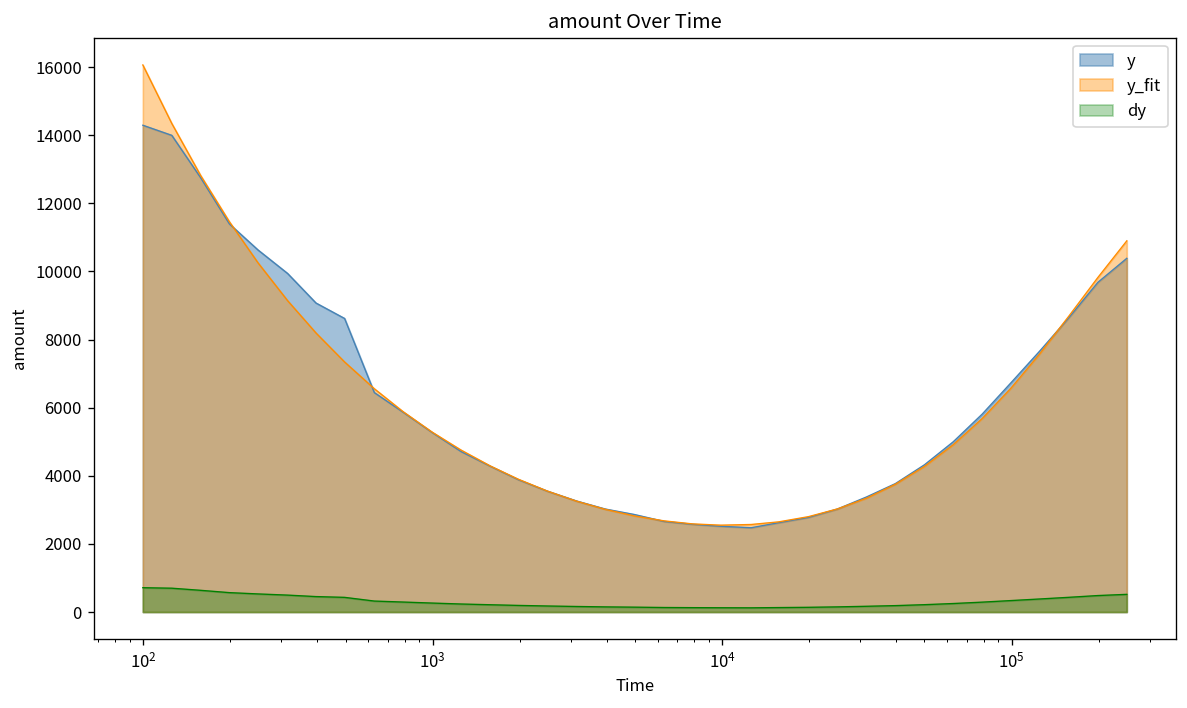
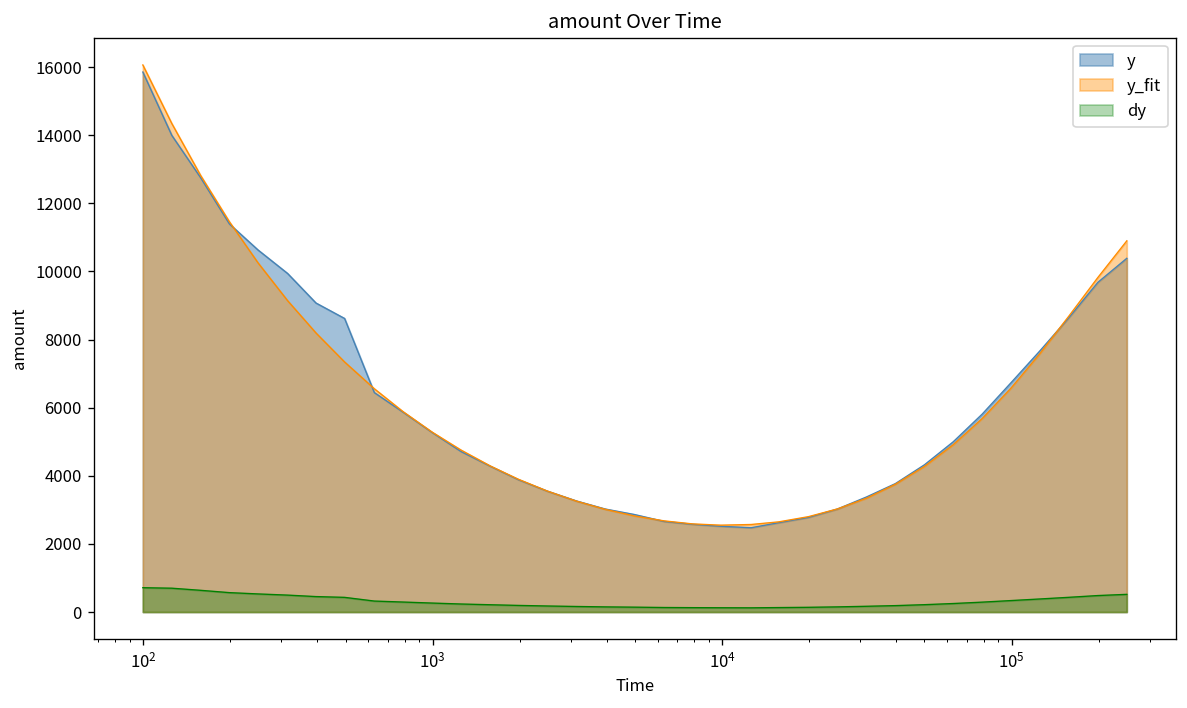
  {
    "y": {
-     "10^2": 14300
+     "10^2": 15900
    },
    "y_fit": {
      "10^2": 16100
    },
    "dy": {
      "10^2": 700
    }
  }
